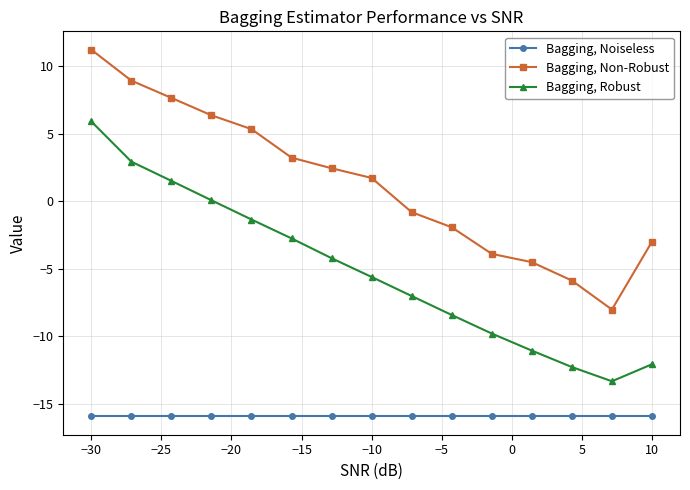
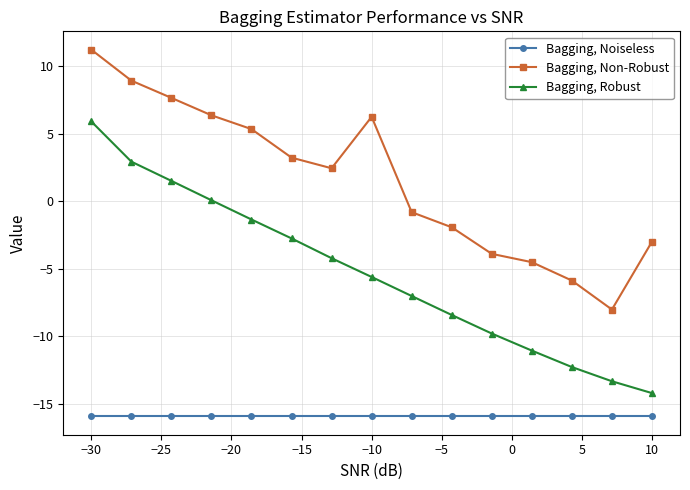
  {
    "Bagging, Noiseless": {
      "−30": -16.0,
      "−10": -16.0,
      "10": -16.0
    },
    "Bagging, Non-Robust": {
      "−30": 11.2,
-     "−10": 1.7,
+     "−10": 6.3,
      "10": -3.0
    },
    "Bagging, Robust": {
      "−30": 5.9,
      "−10": -5.6,
-     "10": -12.1
+     "10": -14.2
    }
  }
